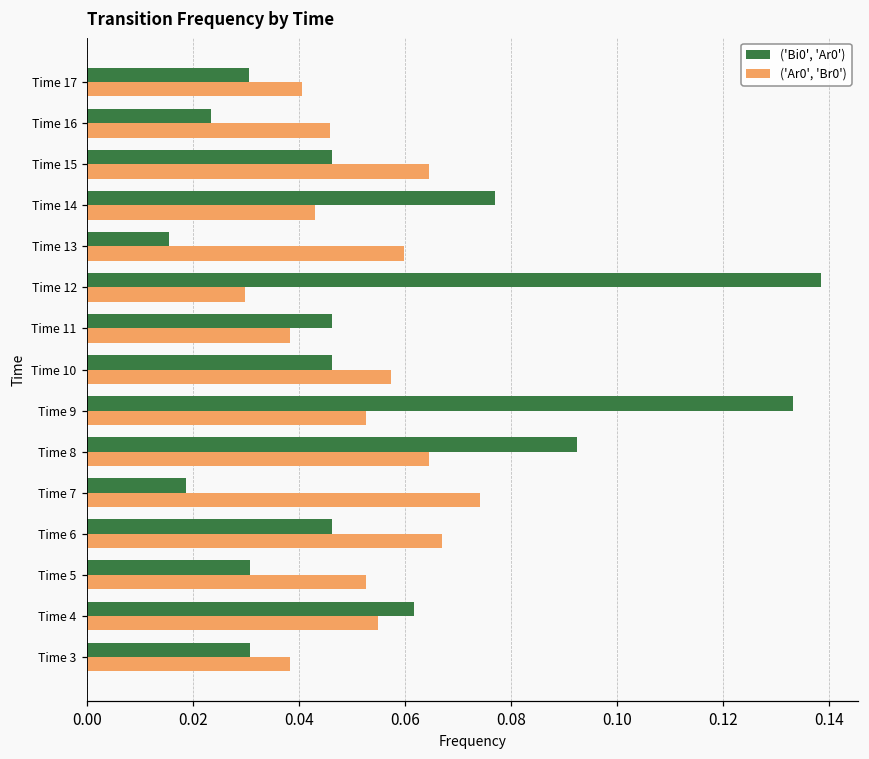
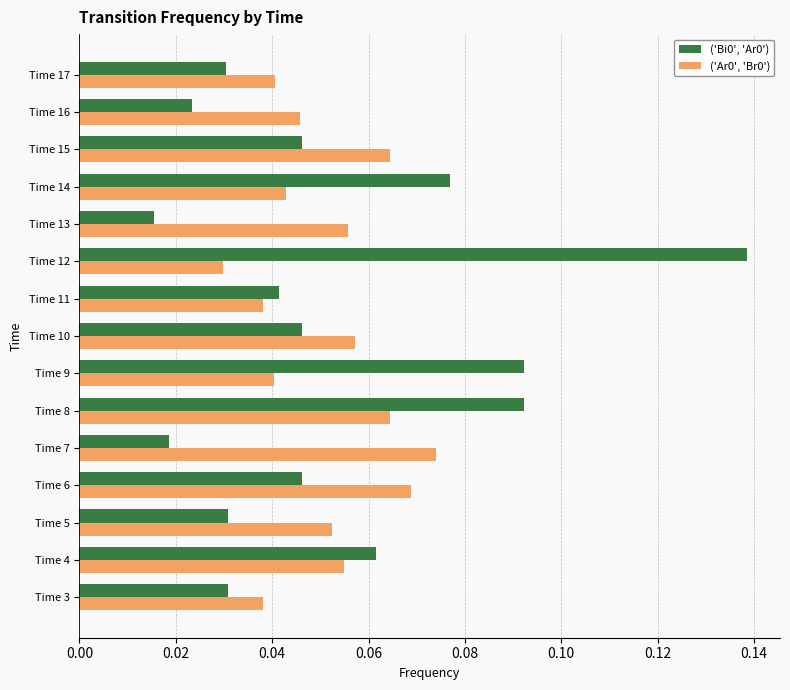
  {
    "('Bi0', 'Ar0')": {
      "Time 17": 0.031,
      "Time 16": 0.023,
      "Time 15": 0.046,
      "Time 14": 0.077,
      "Time 13": 0.015,
      "Time 12": 0.138,
-     "Time 11": 0.046,
+     "Time 11": 0.042,
      "Time 10": 0.046,
-     "Time 9": 0.133,
+     "Time 9": 0.092,
      "Time 8": 0.092,
      "Time 7": 0.019,
      "Time 6": 0.046,
      "Time 5": 0.031,
      "Time 4": 0.062,
      "Time 3": 0.031
    },
    "('Ar0', 'Br0')": {
      "Time 17": 0.041,
      "Time 16": 0.046,
      "Time 15": 0.064,
      "Time 14": 0.043,
-     "Time 13": 0.060,
+     "Time 13": 0.056,
      "Time 12": 0.030,
      "Time 11": 0.038,
      "Time 10": 0.057,
-     "Time 9": 0.053,
+     "Time 9": 0.040,
      "Time 8": 0.064,
      "Time 7": 0.074,
-     "Time 6": 0.067,
+     "Time 6": 0.069,
      "Time 5": 0.053,
      "Time 4": 0.055,
      "Time 3": 0.038
    }
  }
